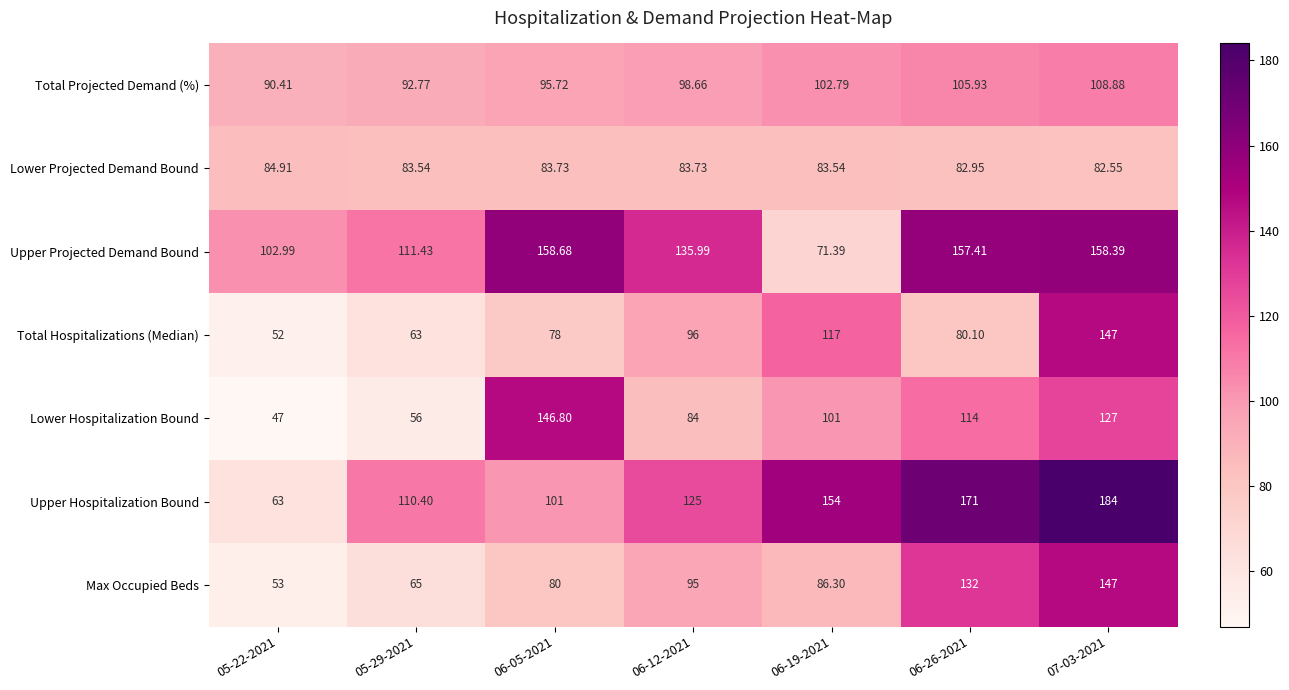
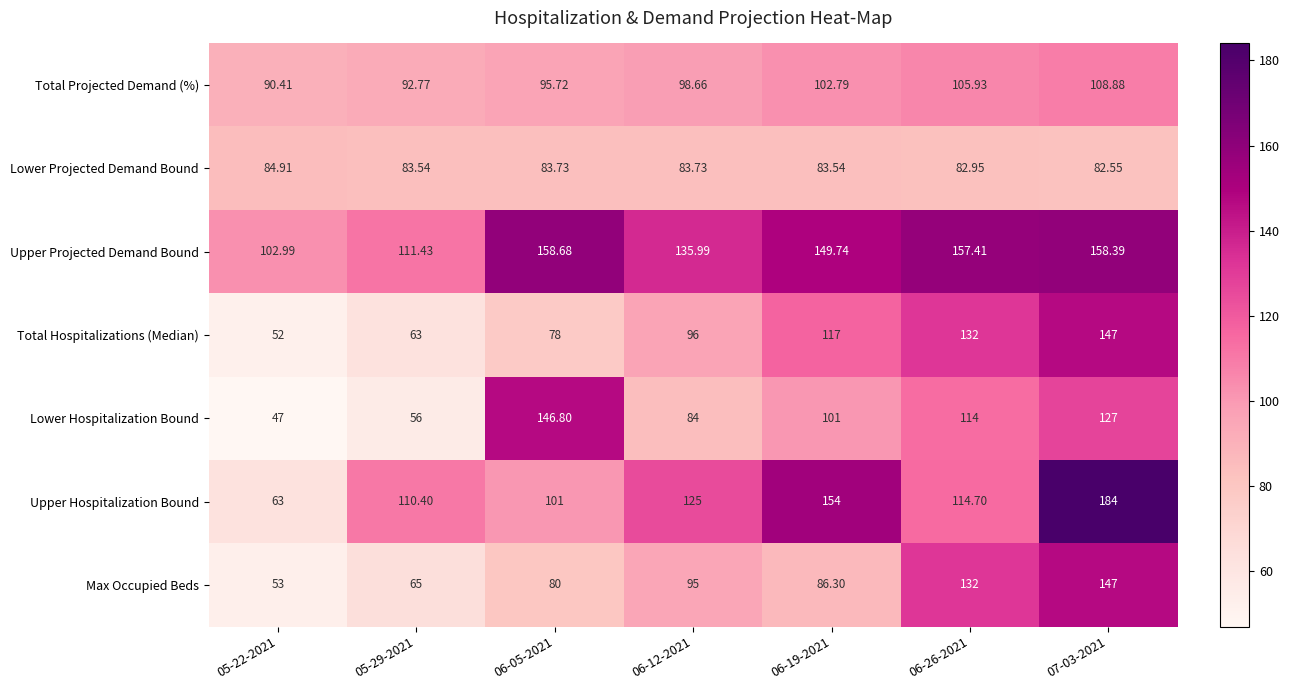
  {
    "Total Projected Demand (%)": {
      "05-22-2021": 90.41,
      "05-29-2021": 92.77,
      "06-05-2021": 95.72,
      "06-12-2021": 98.66,
      "06-19-2021": 102.79,
      "06-26-2021": 105.93,
      "07-03-2021": 108.88
    },
    "Lower Projected Demand Bound": {
      "05-22-2021": 84.91,
      "05-29-2021": 83.54,
      "06-05-2021": 83.73,
      "06-12-2021": 83.73,
      "06-19-2021": 83.54,
      "06-26-2021": 82.95,
      "07-03-2021": 82.55
    },
    "Upper Projected Demand Bound": {
      "05-22-2021": 102.99,
      "05-29-2021": 111.43,
      "06-05-2021": 158.68,
      "06-12-2021": 135.99,
-     "06-19-2021": 71.39,
+     "06-19-2021": 149.74,
      "06-26-2021": 157.41,
      "07-03-2021": 158.39
    },
    "Total Hospitalizations (Median)": {
      "05-22-2021": 52,
      "05-29-2021": 63,
      "06-05-2021": 78,
      "06-12-2021": 96,
      "06-19-2021": 117,
-     "06-26-2021": 80.10,
+     "06-26-2021": 132,
      "07-03-2021": 147
    },
    "Lower Hospitalization Bound": {
      "05-22-2021": 47,
      "05-29-2021": 56,
      "06-05-2021": 146.80,
      "06-12-2021": 84,
      "06-19-2021": 101,
      "06-26-2021": 114,
      "07-03-2021": 127
    },
    "Upper Hospitalization Bound": {
      "05-22-2021": 63,
      "05-29-2021": 110.40,
      "06-05-2021": 101,
      "06-12-2021": 125,
      "06-19-2021": 154,
-     "06-26-2021": 171,
+     "06-26-2021": 114.70,
      "07-03-2021": 184
    },
    "Max Occupied Beds": {
      "05-22-2021": 53,
      "05-29-2021": 65,
      "06-05-2021": 80,
      "06-12-2021": 95,
      "06-19-2021": 86.30,
      "06-26-2021": 132,
      "07-03-2021": 147
    }
  }
